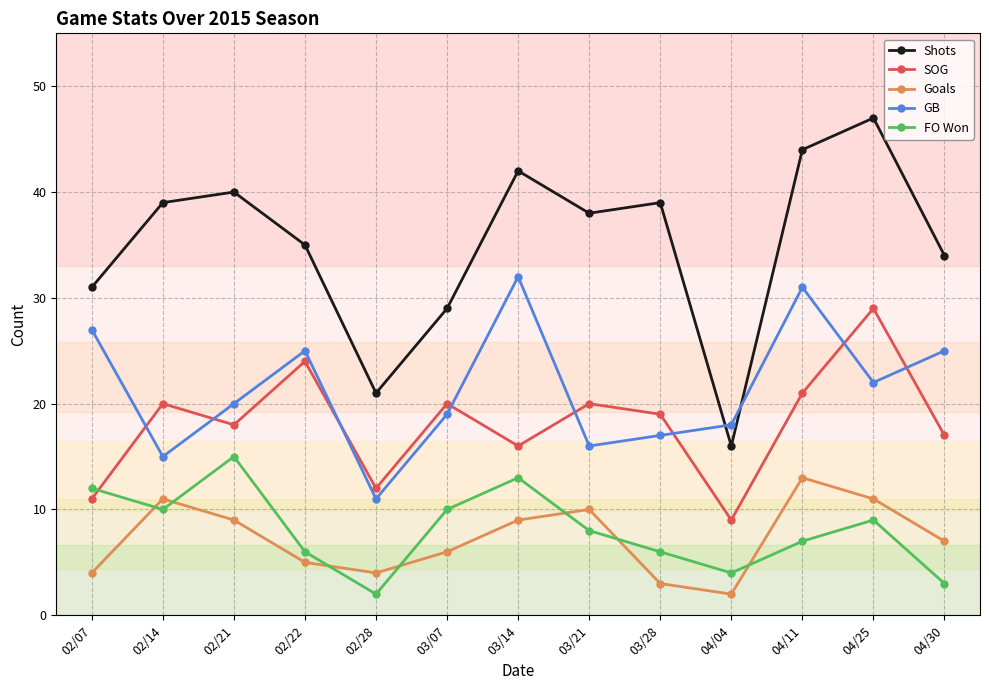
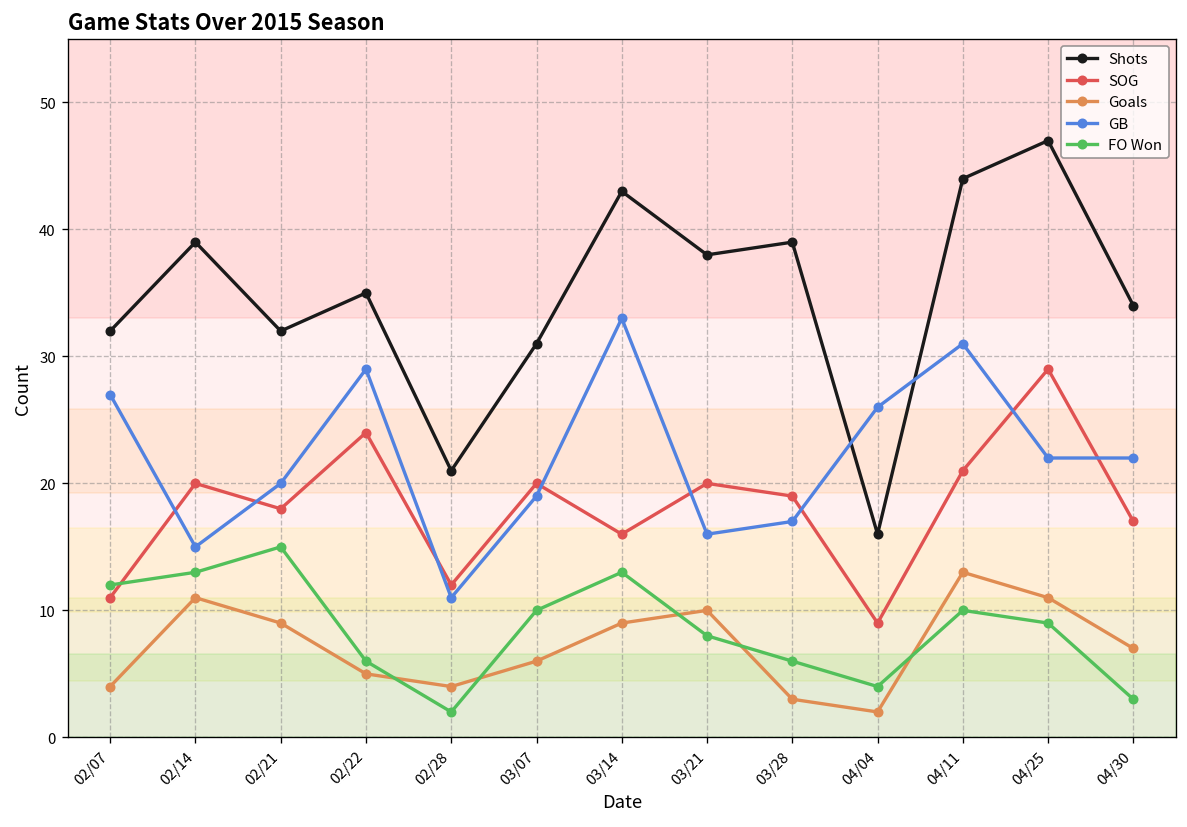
  {
    "Shots": {
-     "02/07": 31,
+     "02/07": 32,
      "02/14": 39,
-     "02/21": 40,
+     "02/21": 32,
      "02/22": 35,
      "02/28": 21,
-     "03/07": 29,
-     "03/14": 42,
+     "03/07": 31,
+     "03/14": 43,
      "03/21": 38,
      "03/28": 39,
      "04/04": 16,
      "04/11": 44,
      "04/25": 47,
      "04/30": 34
    },
    "GB": {
      "02/07": 27,
      "02/14": 15,
      "02/21": 20,
-     "02/22": 25,
+     "02/22": 29,
      "02/28": 11,
      "03/07": 19,
-     "03/14": 32,
+     "03/14": 33,
      "03/21": 16,
      "03/28": 17,
-     "04/04": 18,
+     "04/04": 26,
      "04/11": 31,
      "04/25": 22,
-     "04/30": 25
+     "04/30": 22
    },
    "FO Won": {
      "02/07": 12,
-     "02/14": 10,
+     "02/14": 13,
      "02/21": 15,
      "02/22": 6,
      "02/28": 2,
      "03/07": 10,
      "03/14": 13,
      "03/21": 8,
      "03/28": 6,
      "04/04": 4,
-     "04/11": 7,
+     "04/11": 10,
      "04/25": 9,
      "04/30": 3
    }
  }
